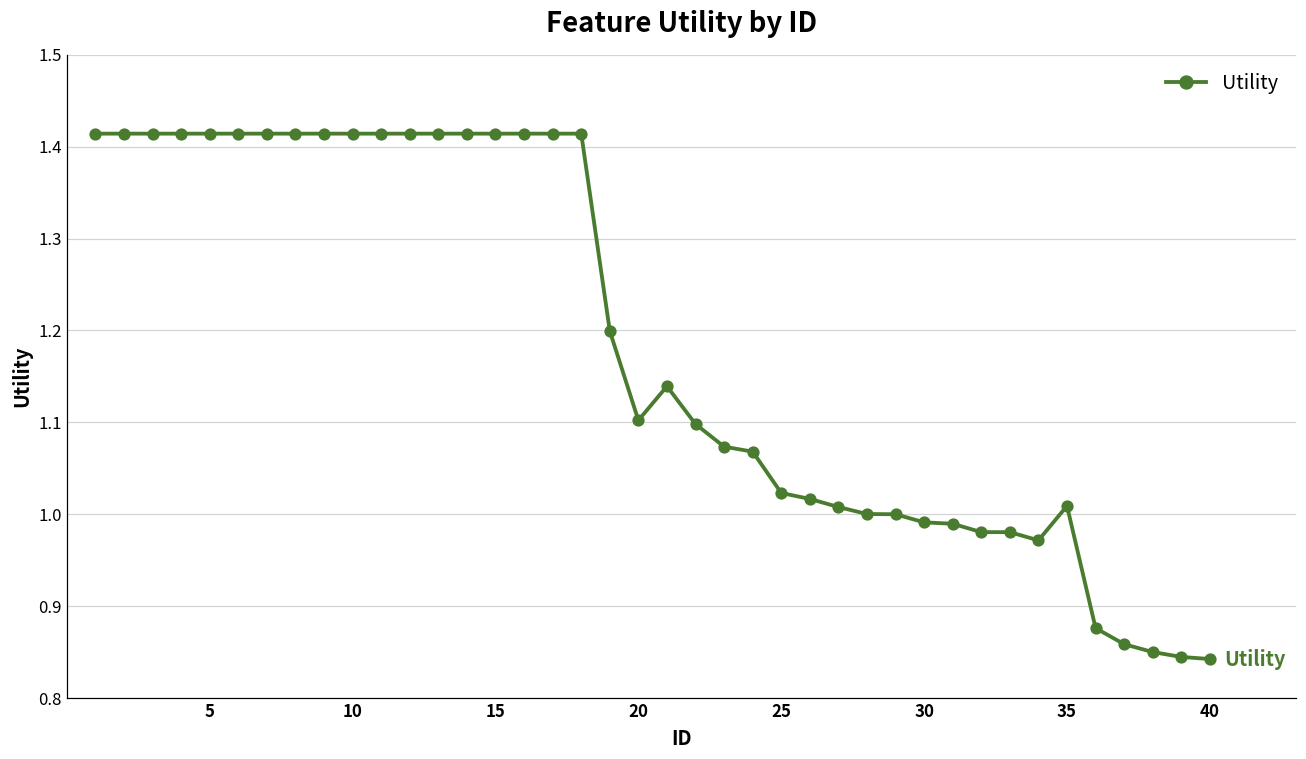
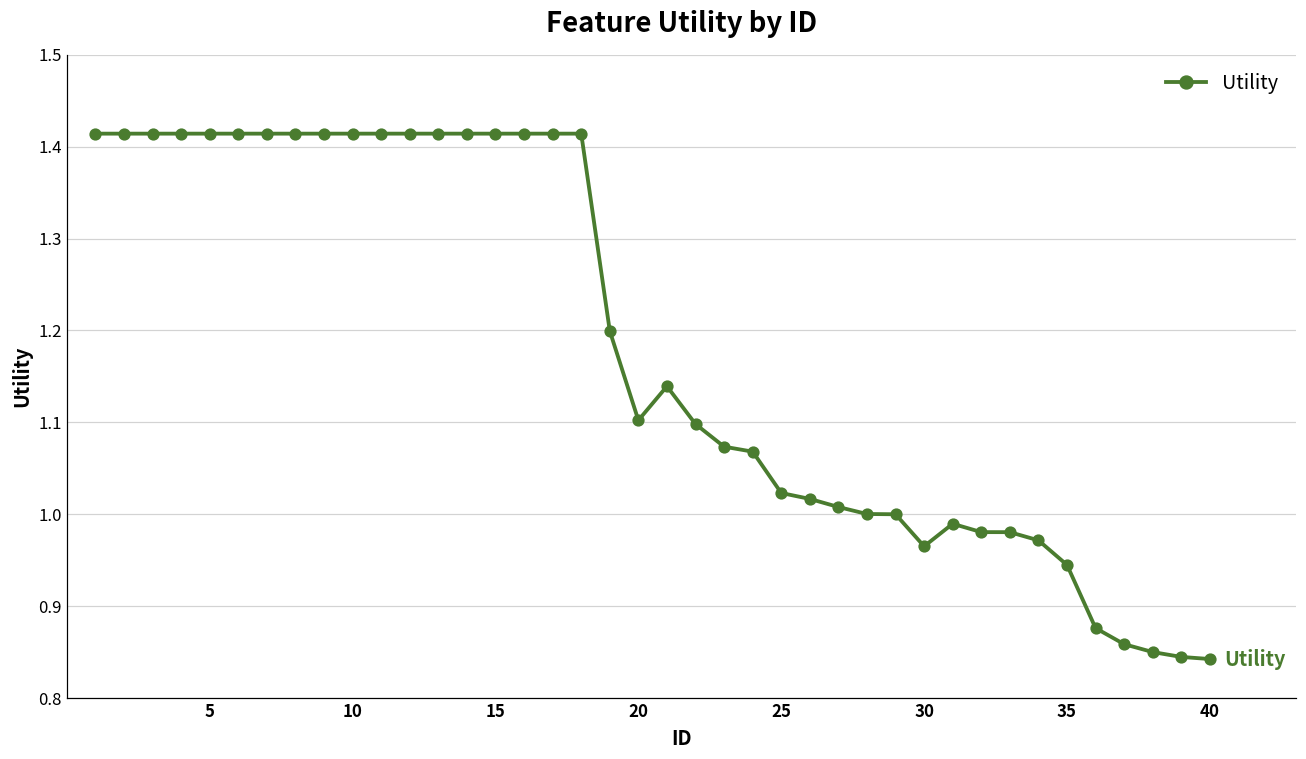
  {
    "5": 1.41,
    "10": 1.41,
    "15": 1.41,
    "20": 1.10,
    "25": 1.02,
-   "30": 0.99,
-   "35": 1.01,
+   "30": 0.97,
+   "35": 0.94,
    "40": 0.84
  }
